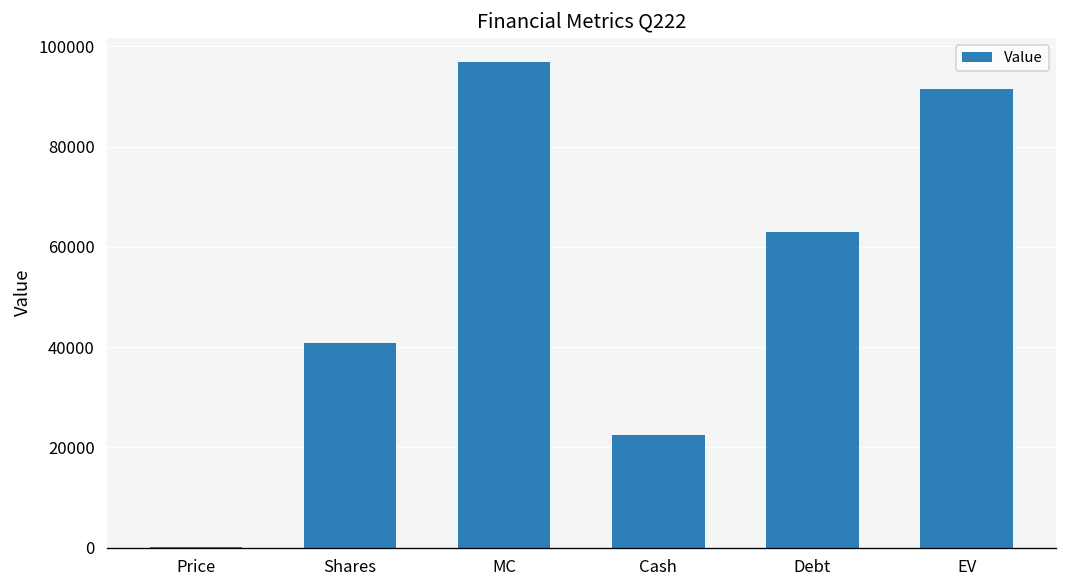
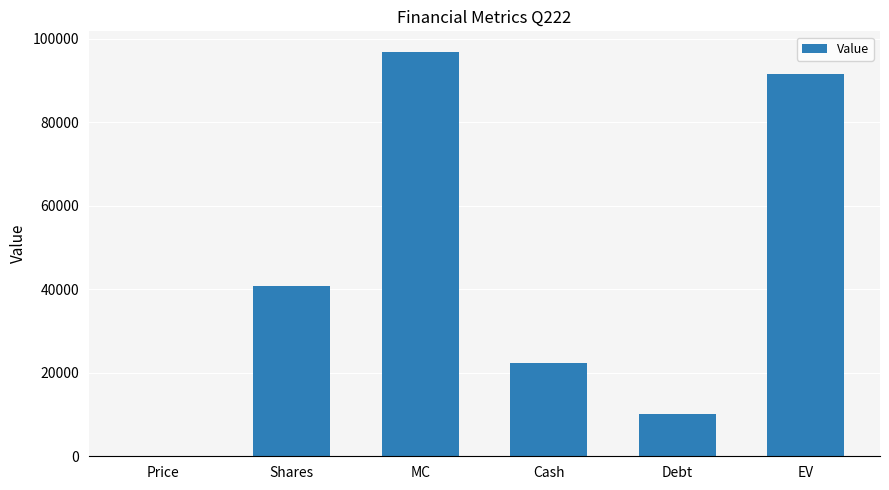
  {
    "Shares": 41000,
    "MC": 97000,
    "Cash": 22000,
-   "Debt": 63000,
+   "Debt": 10000,
    "EV": 92000
  }
